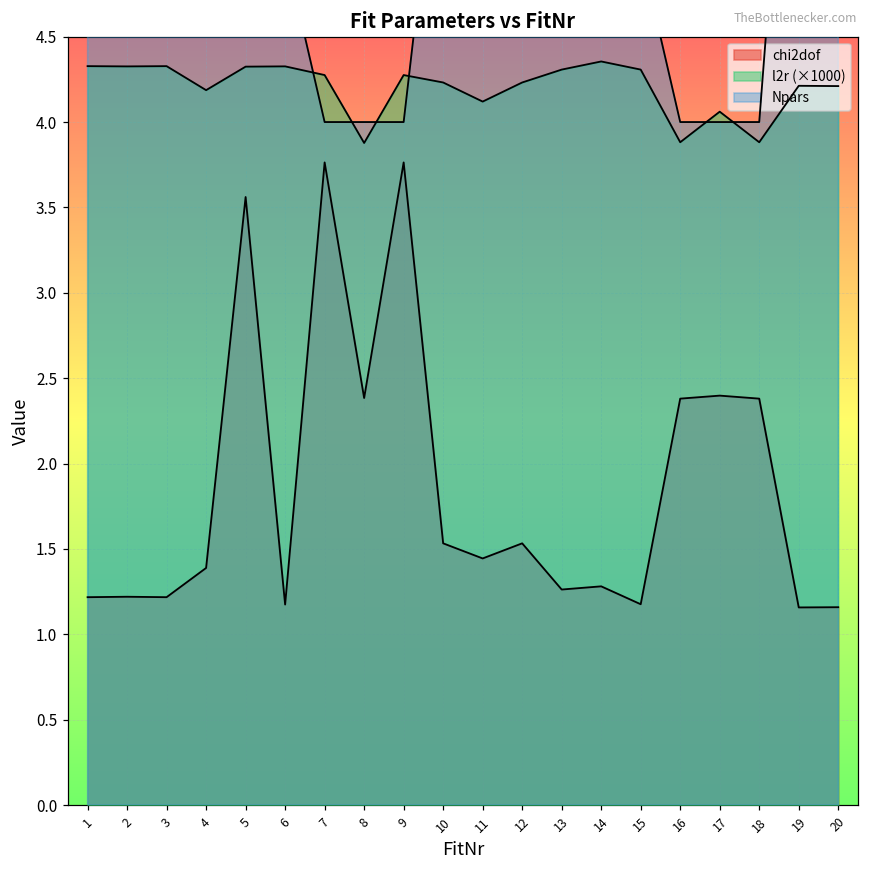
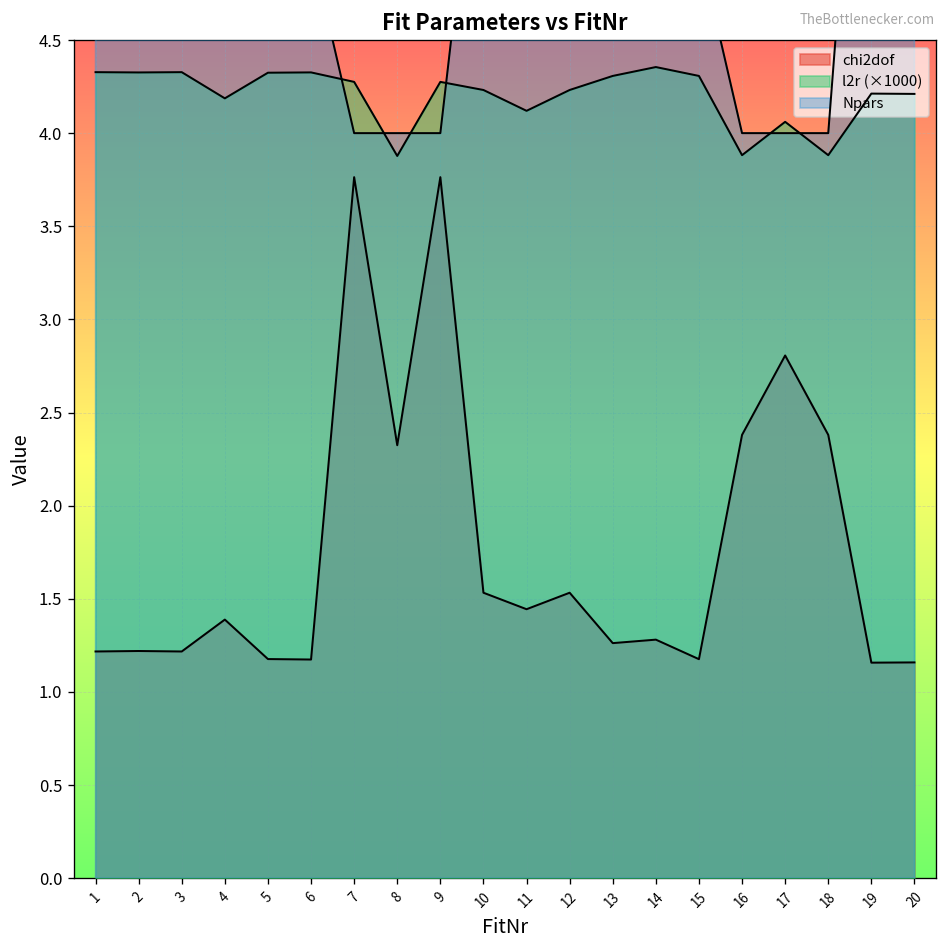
  {
    "chi2dof": {
      "1": 1.22,
      "2": 1.22,
      "3": 1.22,
      "4": 1.39,
-     "5": 3.56,
+     "5": 1.18,
      "6": 1.17,
      "7": 3.76,
-     "8": 2.38,
+     "8": 2.32,
      "9": 3.76,
      "10": 1.53,
      "11": 1.44,
      "12": 1.53,
      "13": 1.26,
      "14": 1.28,
      "15": 1.18,
      "16": 2.38,
-     "17": 2.40,
+     "17": 2.81,
      "18": 2.38,
      "19": 1.16,
      "20": 1.16
    },
    "l2r (×1000)": {
      "1": 4.33,
      "2": 4.33,
      "3": 4.33,
      "4": 4.19,
      "5": 4.32,
      "6": 4.33,
      "7": 4.28,
      "8": 3.88,
      "9": 4.28,
      "10": 4.23,
      "11": 4.12,
      "12": 4.23,
      "13": 4.31,
      "14": 4.35,
      "15": 4.31,
      "16": 3.88,
      "17": 4.06,
      "18": 3.88
    },
    "Npars": {
      "7": 4.00,
      "8": 4.00,
      "9": 4.00,
      "16": 4.00,
      "17": 4.00,
      "18": 4.00
    }
  }
